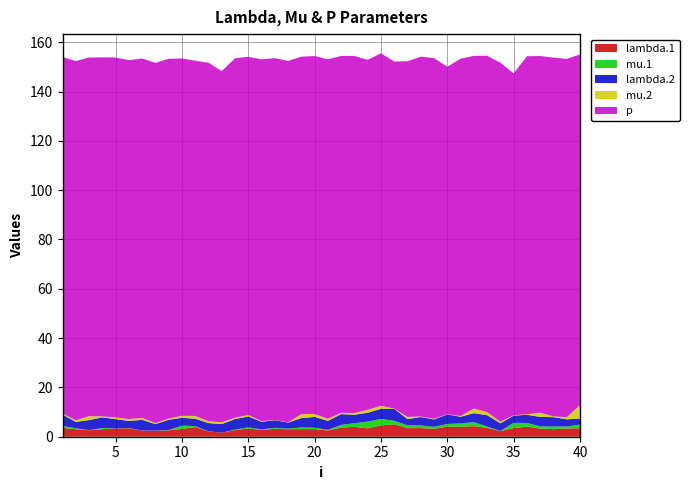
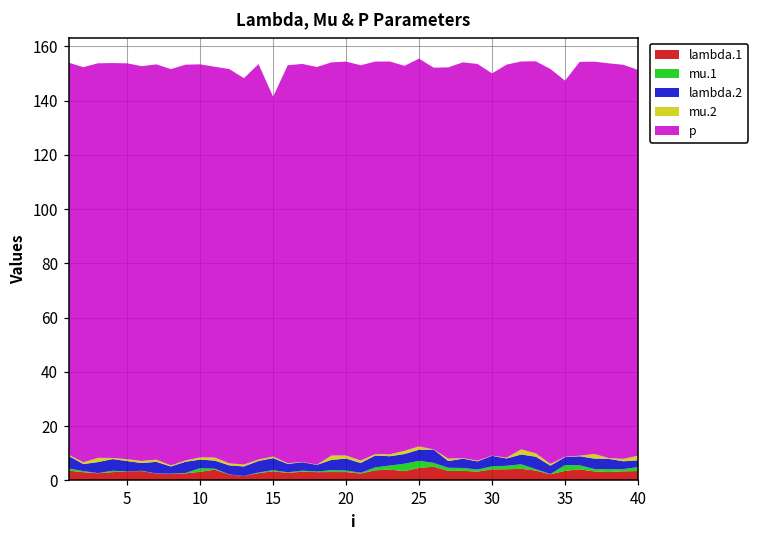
  {
    "lambda.1": {
      "10": 3,
      "25": 5,
      "30": 4,
      "35": 4,
      "40": 3
    },
    "mu.1": {
      "10": 1,
      "25": 3,
      "30": 1,
      "35": 2,
      "40": 1
    },
    "lambda.2": {
      "20": 4,
      "25": 4,
      "40": 2
    },
    "mu.2": {
      "20": 1,
      "25": 1,
-     "40": 5
+     "40": 2
    },
    "p": {
      "5": 146,
      "10": 145,
-     "15": 145,
+     "15": 133,
      "20": 145,
      "25": 143,
      "30": 141,
      "35": 139,
      "40": 142
    }
  }
